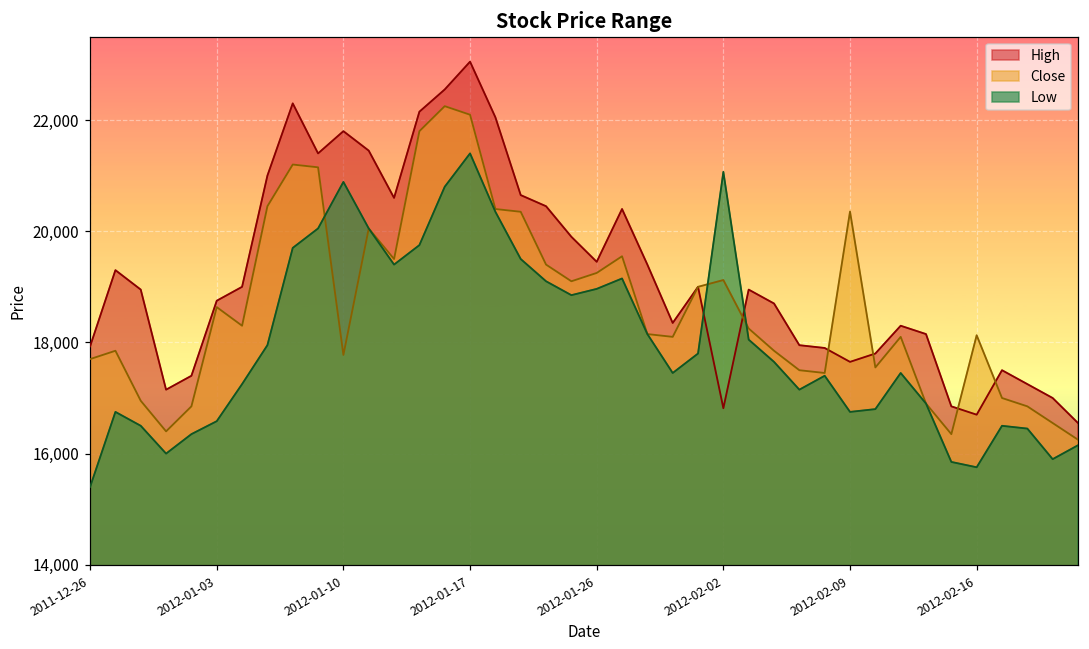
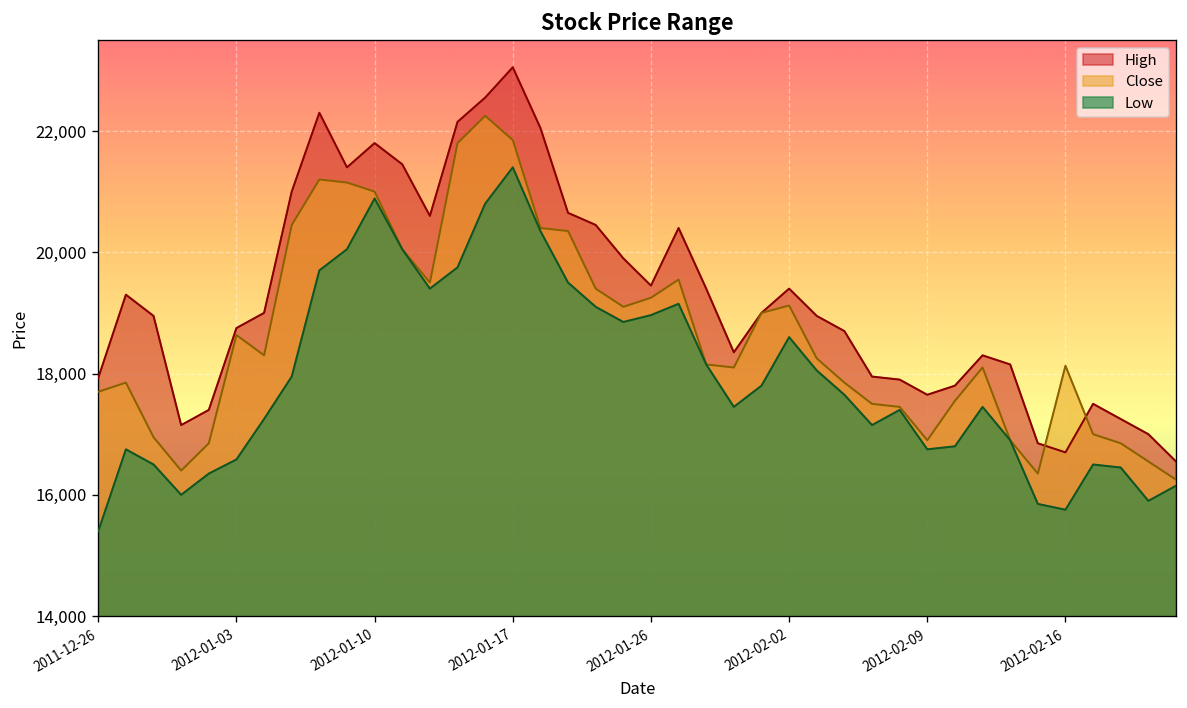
  {
    "High": {
      "2011-12-26": "17,900",
      "2012-01-03": "18,800",
      "2012-01-10": "21,800",
      "2012-01-17": "23,100",
      "2012-01-26": "19,500",
-     "2012-02-02": "16,800",
+     "2012-02-02": "19,400",
      "2012-02-09": "17,700",
      "2012-02-16": "16,700"
    },
    "Close": {
      "2011-12-26": "17,700",
      "2012-01-03": "18,600",
-     "2012-01-10": "17,800",
-     "2012-01-17": "22,100",
+     "2012-01-10": "21,000",
+     "2012-01-17": "21,900",
      "2012-01-26": "19,300",
      "2012-02-02": "19,100",
-     "2012-02-09": "20,400",
+     "2012-02-09": "16,900",
      "2012-02-16": "18,100"
    },
    "Low": {
      "2011-12-26": "15,400",
      "2012-01-03": "16,600",
      "2012-01-10": "20,900",
      "2012-01-17": "21,400",
      "2012-01-26": "19,000",
-     "2012-02-02": "21,100",
+     "2012-02-02": "18,600",
      "2012-02-09": "16,800",
      "2012-02-16": "15,800"
    }
  }
